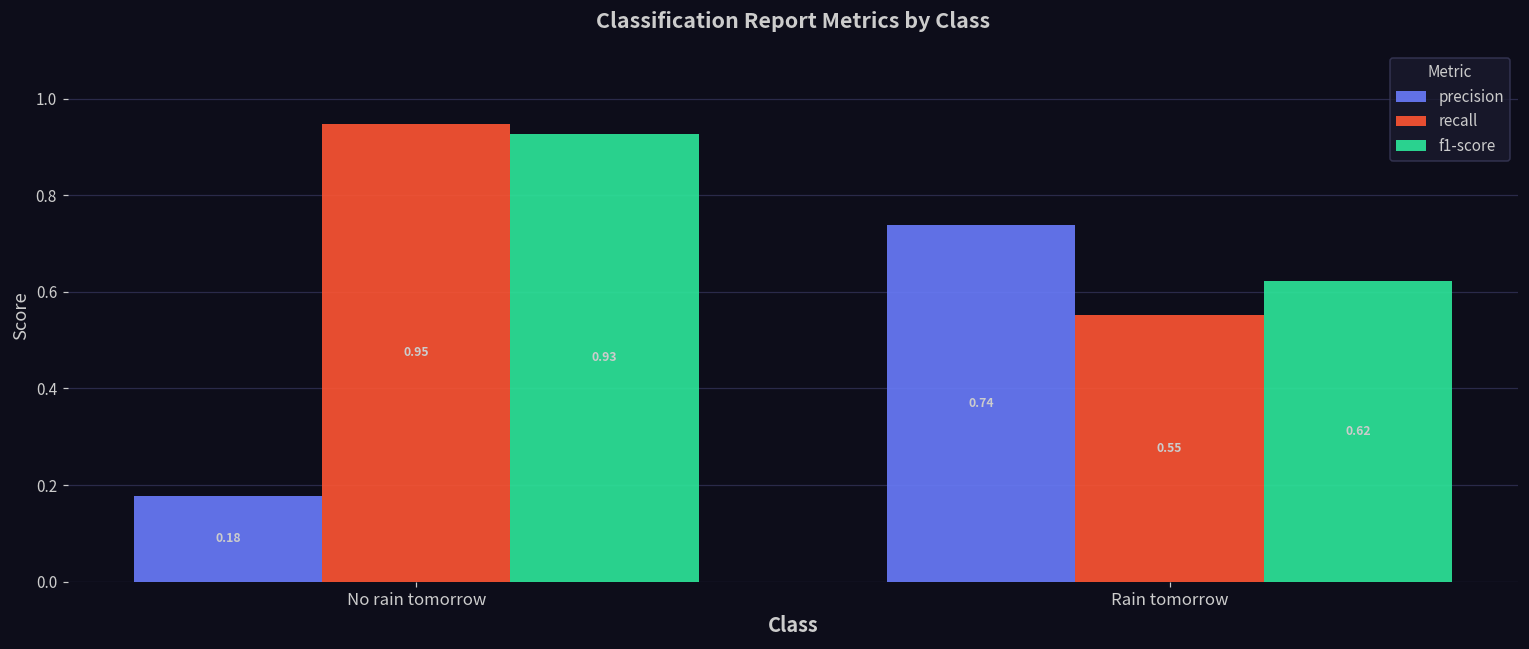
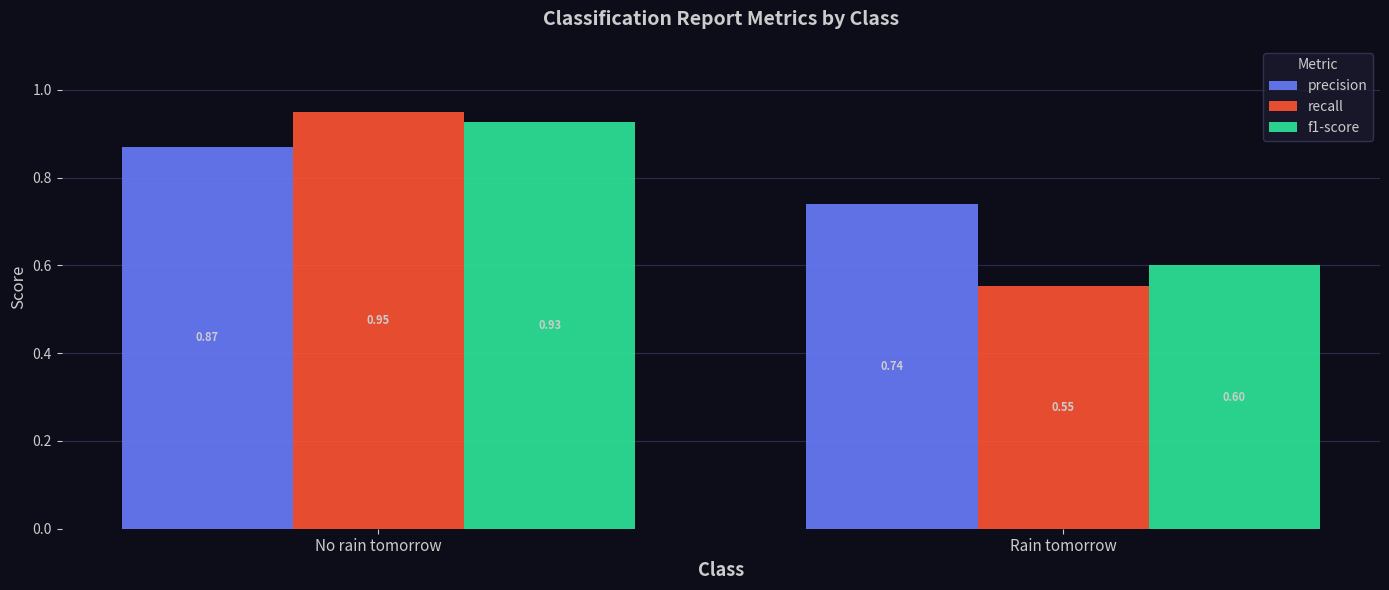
  {
    "precision": {
-     "No rain tomorrow": 0.18,
+     "No rain tomorrow": 0.87,
      "Rain tomorrow": 0.74
    },
    "recall": {
      "No rain tomorrow": 0.95,
      "Rain tomorrow": 0.55
    },
    "f1-score": {
      "No rain tomorrow": 0.93,
-     "Rain tomorrow": 0.62
+     "Rain tomorrow": 0.60
    }
  }
